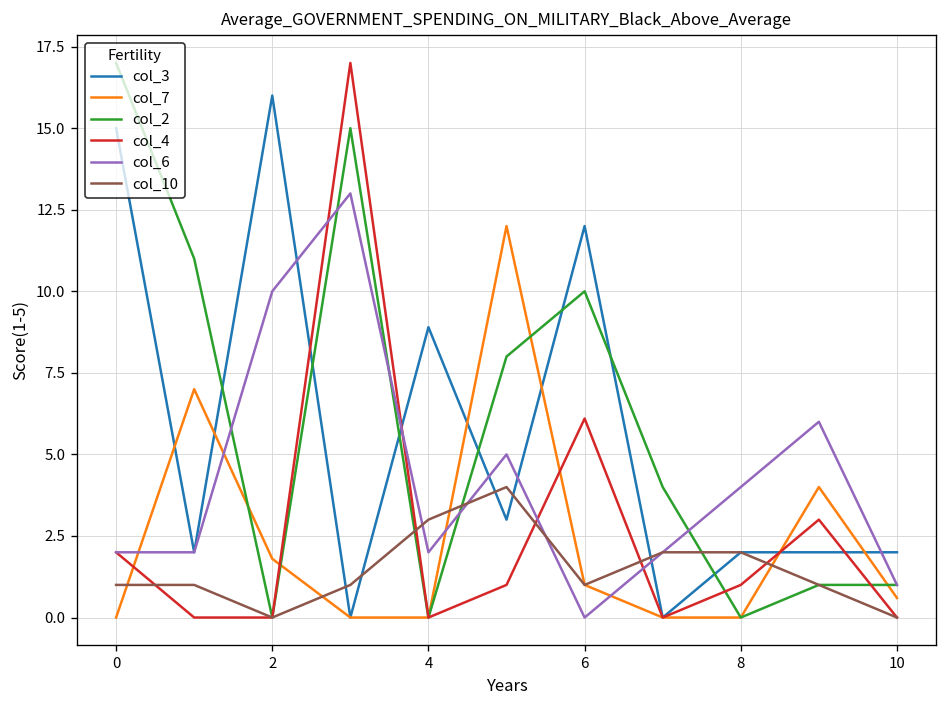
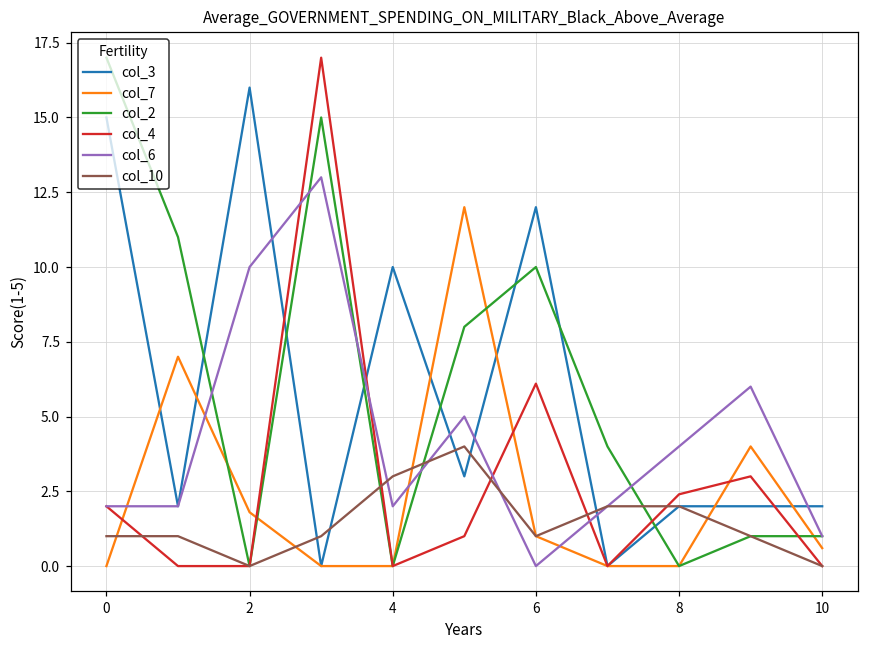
  {
    "col_3": {
      "2": 16.0,
-     "4": 8.9,
+     "4": 10.0,
      "6": 12.0,
      "10": 2.0
    },
    "col_7": {
      "0": 0.0,
      "2": 1.8,
      "10": 0.6
    },
    "col_2": {
      "6": 10.0
    },
    "col_4": {
      "6": 6.1,
-     "8": 1.0
+     "8": 2.4
    },
    "col_6": {
      "2": 10.0,
      "4": 2.0,
      "6": 0.0,
      "8": 4.0
    },
    "col_10": {
      "0": 1.0,
      "4": 3.0
    }
  }
